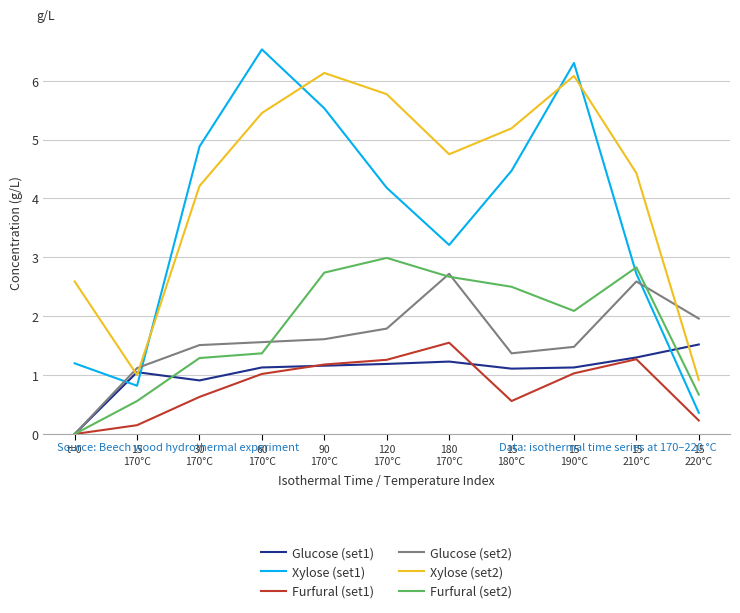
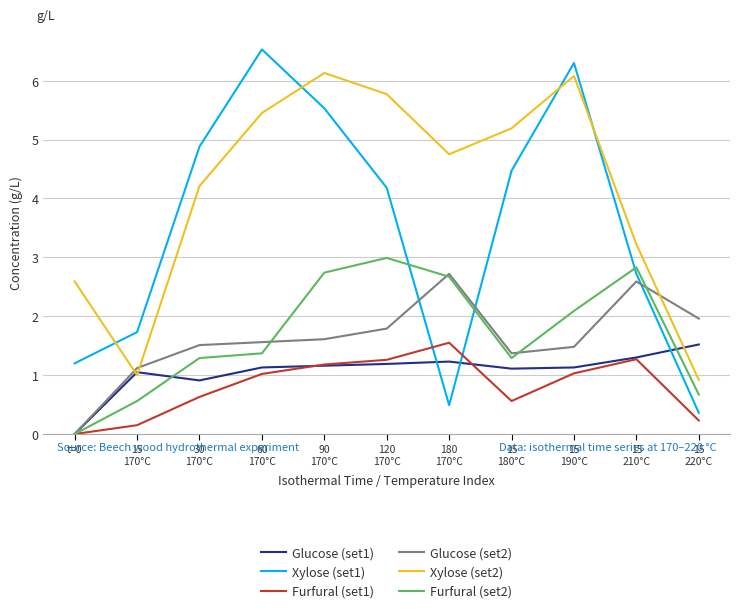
  {
    "Glucose (set1)": {
      "15 170°C": 1.1,
      "30 170°C": 0.9,
      "60 170°C": 1.1,
      "120 170°C": 1.2,
      "180 170°C": 1.2,
      "15 180°C": 1.1,
      "15 190°C": 1.1,
      "15 220°C": 1.5
    },
    "Xylose (set1)": {
      "t=0": 1.2,
-     "15 170°C": 0.8,
+     "15 170°C": 1.7,
      "30 170°C": 4.9,
      "60 170°C": 6.5,
      "90 170°C": 5.5,
      "120 170°C": 4.2,
-     "180 170°C": 3.2,
+     "180 170°C": 0.5,
      "15 180°C": 4.5,
      "15 190°C": 6.3,
      "15 210°C": 2.7,
      "15 220°C": 0.4
    },
    "Furfural (set1)": {
      "15 170°C": 0.2,
      "30 170°C": 0.6,
      "60 170°C": 1.0,
      "120 170°C": 1.3,
      "180 170°C": 1.6,
      "15 180°C": 0.6,
      "15 190°C": 1.0,
      "15 220°C": 0.2
    },
    "Glucose (set2)": {
      "15 170°C": 1.1,
      "30 170°C": 1.5,
      "60 170°C": 1.6,
      "90 170°C": 1.6,
      "120 170°C": 1.8,
      "180 170°C": 2.7,
      "15 180°C": 1.4,
      "15 190°C": 1.5,
      "15 210°C": 2.6,
      "15 220°C": 2.0
    },
    "Xylose (set2)": {
      "t=0": 2.6,
      "15 170°C": 1.0,
      "30 170°C": 4.2,
      "60 170°C": 5.5,
      "90 170°C": 6.1,
      "120 170°C": 5.8,
      "180 170°C": 4.8,
      "15 180°C": 5.2,
      "15 190°C": 6.1,
-     "15 210°C": 4.4,
+     "15 210°C": 3.2,
      "15 220°C": 0.9
    },
    "Furfural (set2)": {
      "15 170°C": 0.6,
      "30 170°C": 1.3,
      "60 170°C": 1.4,
      "90 170°C": 2.7,
      "120 170°C": 3.0,
      "180 170°C": 2.7,
-     "15 180°C": 2.5,
+     "15 180°C": 1.3,
      "15 190°C": 2.1,
      "15 210°C": 2.8,
      "15 220°C": 0.7
    }
  }
